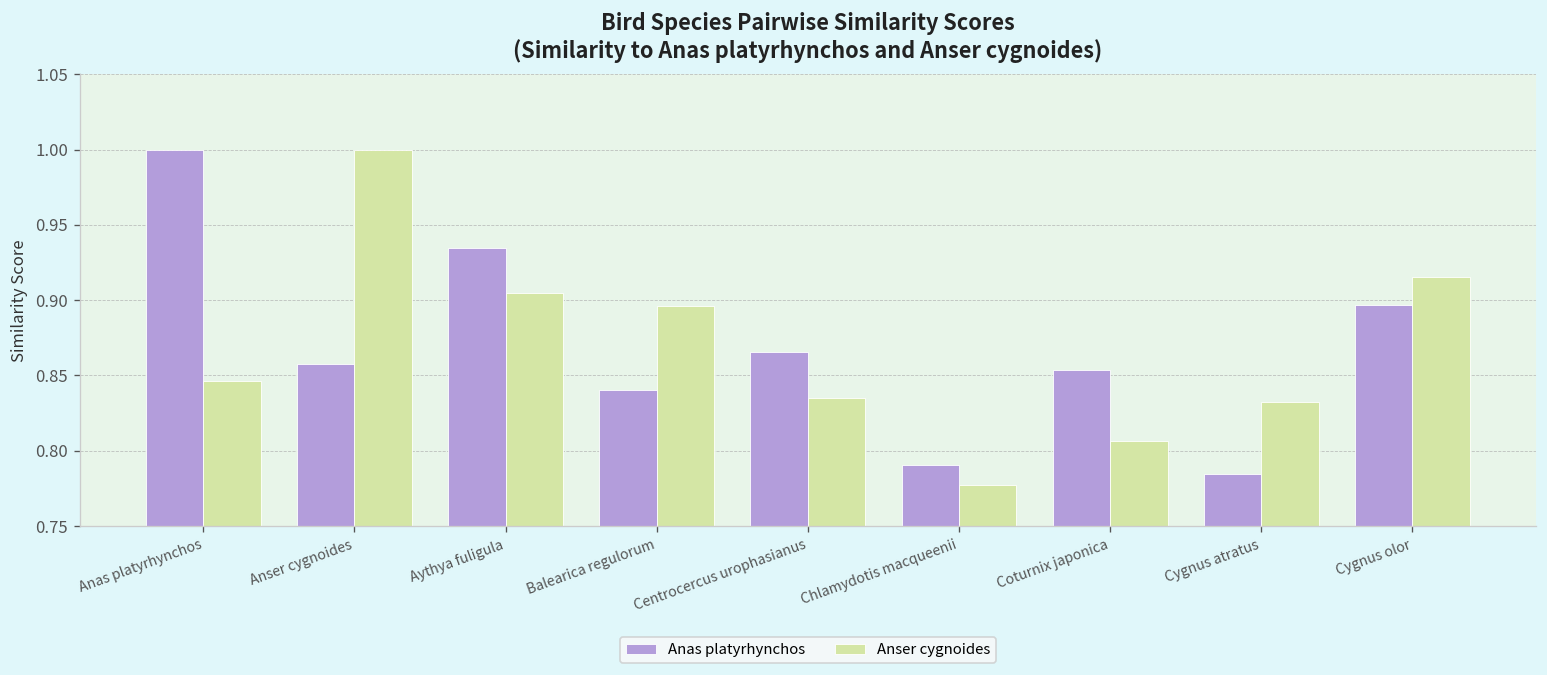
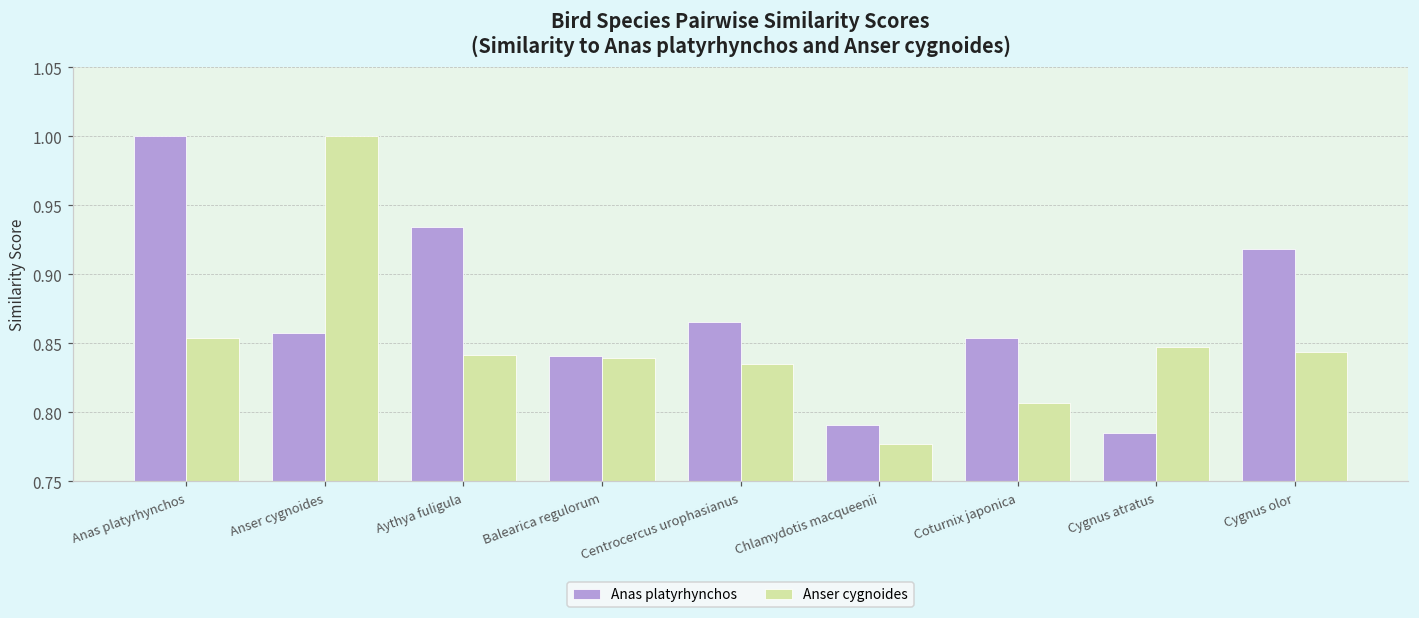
  {
    "Anas platyrhynchos": {
      "Anas platyrhynchos": 1.000,
      "Anser cygnoides": 0.857,
      "Aythya fuligula": 0.935,
      "Balearica regulorum": 0.841,
      "Centrocercus urophasianus": 0.865,
      "Chlamydotis macqueenii": 0.791,
      "Coturnix japonica": 0.854,
      "Cygnus atratus": 0.785,
-     "Cygnus olor": 0.897
+     "Cygnus olor": 0.918
    },
    "Anser cygnoides": {
-     "Anas platyrhynchos": 0.846,
+     "Anas platyrhynchos": 0.854,
      "Anser cygnoides": 1.000,
-     "Aythya fuligula": 0.905,
-     "Balearica regulorum": 0.896,
+     "Aythya fuligula": 0.841,
+     "Balearica regulorum": 0.839,
      "Centrocercus urophasianus": 0.835,
      "Chlamydotis macqueenii": 0.777,
      "Coturnix japonica": 0.807,
-     "Cygnus atratus": 0.832,
-     "Cygnus olor": 0.915
+     "Cygnus atratus": 0.848,
+     "Cygnus olor": 0.843
    }
  }
